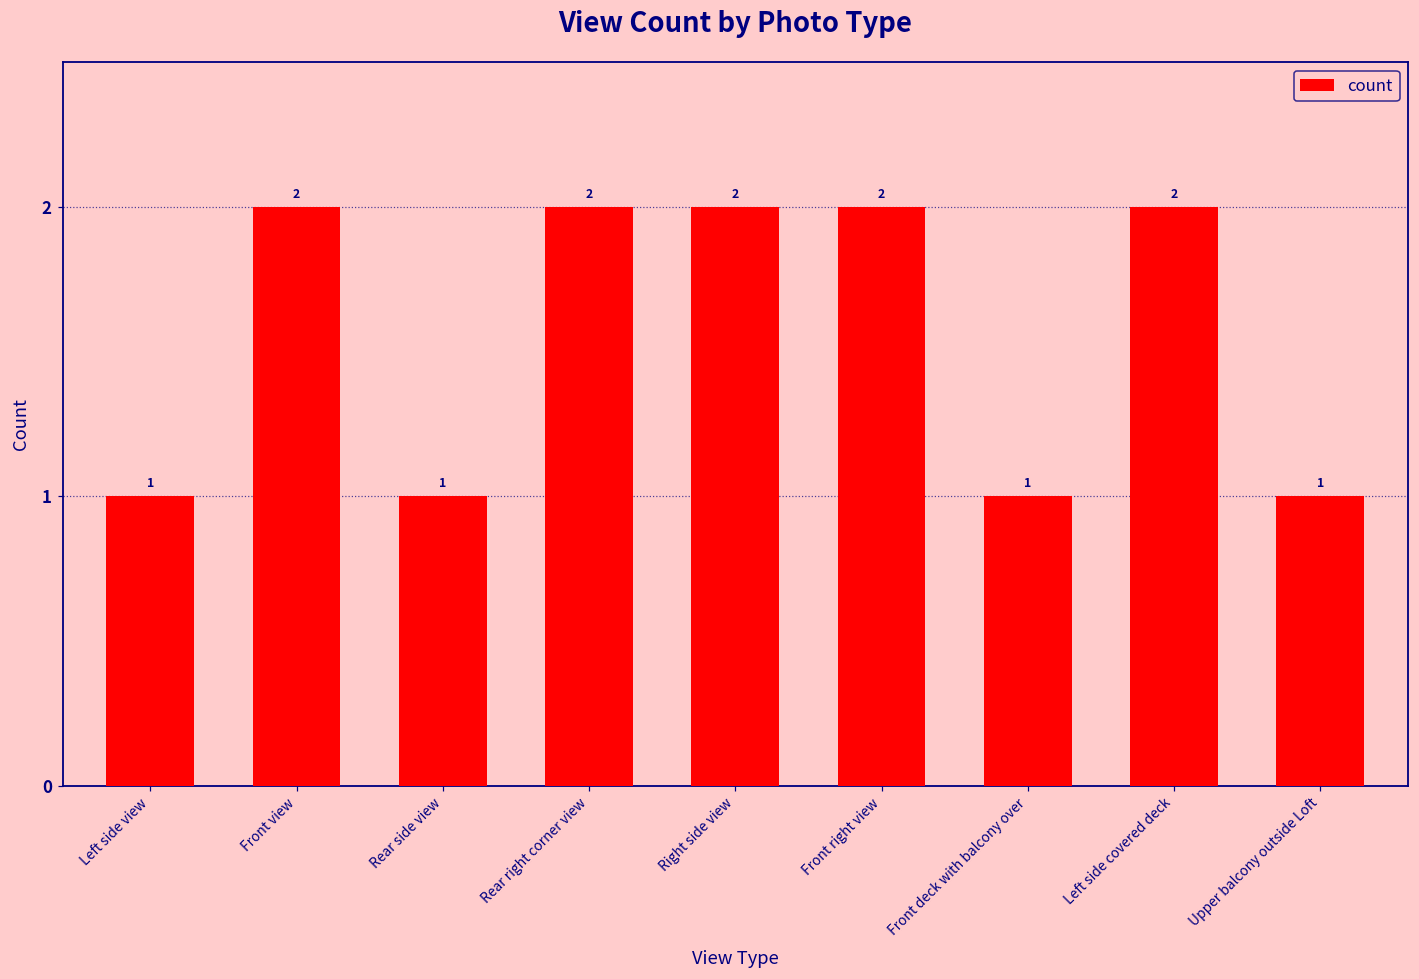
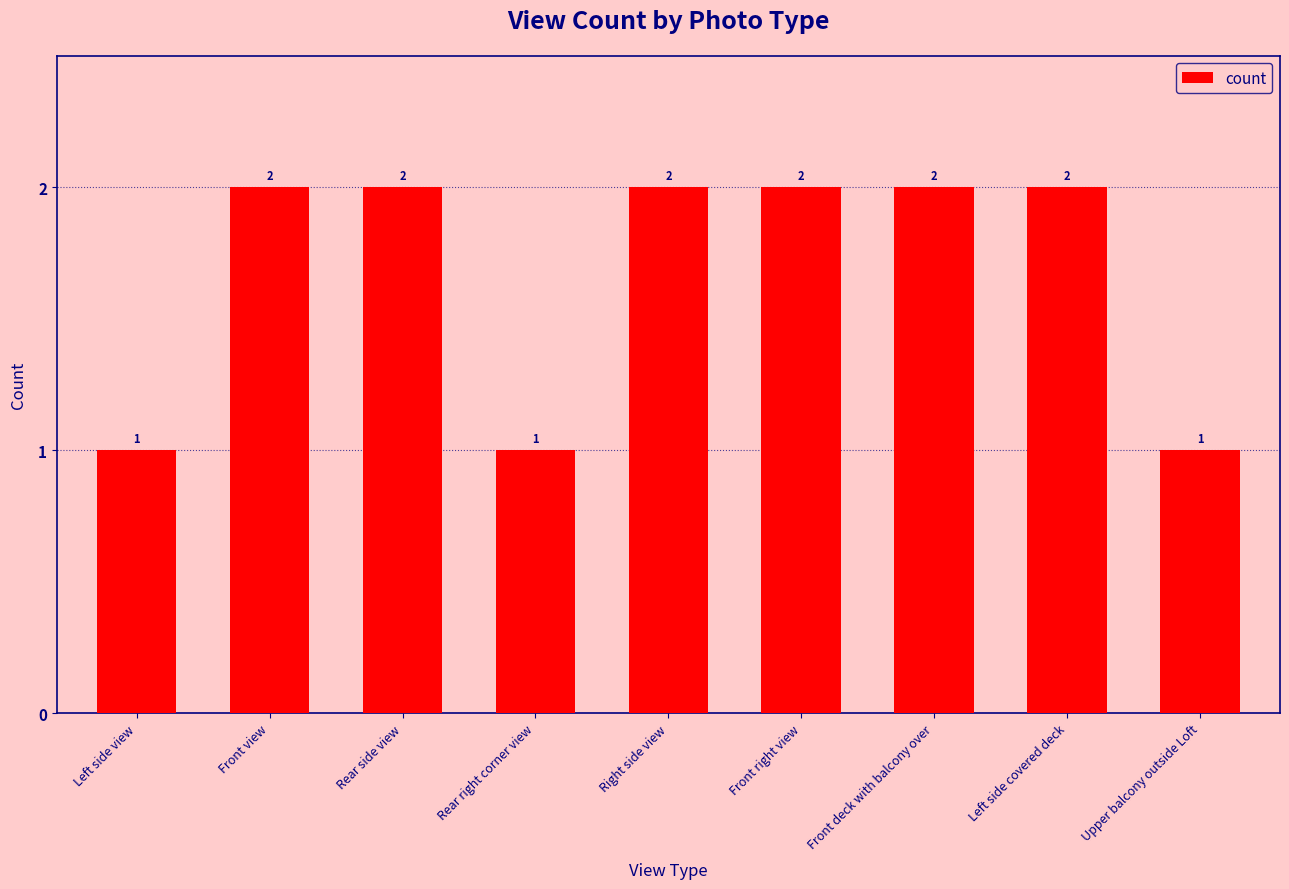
  {
    "Left side view": 1,
    "Front view": 2,
-   "Rear side view": 1,
-   "Rear right corner view": 2,
+   "Rear side view": 2,
+   "Rear right corner view": 1,
    "Right side view": 2,
    "Front right view": 2,
-   "Front deck with balcony over": 1,
+   "Front deck with balcony over": 2,
    "Left side covered deck": 2,
    "Upper balcony outside Loft": 1
  }
